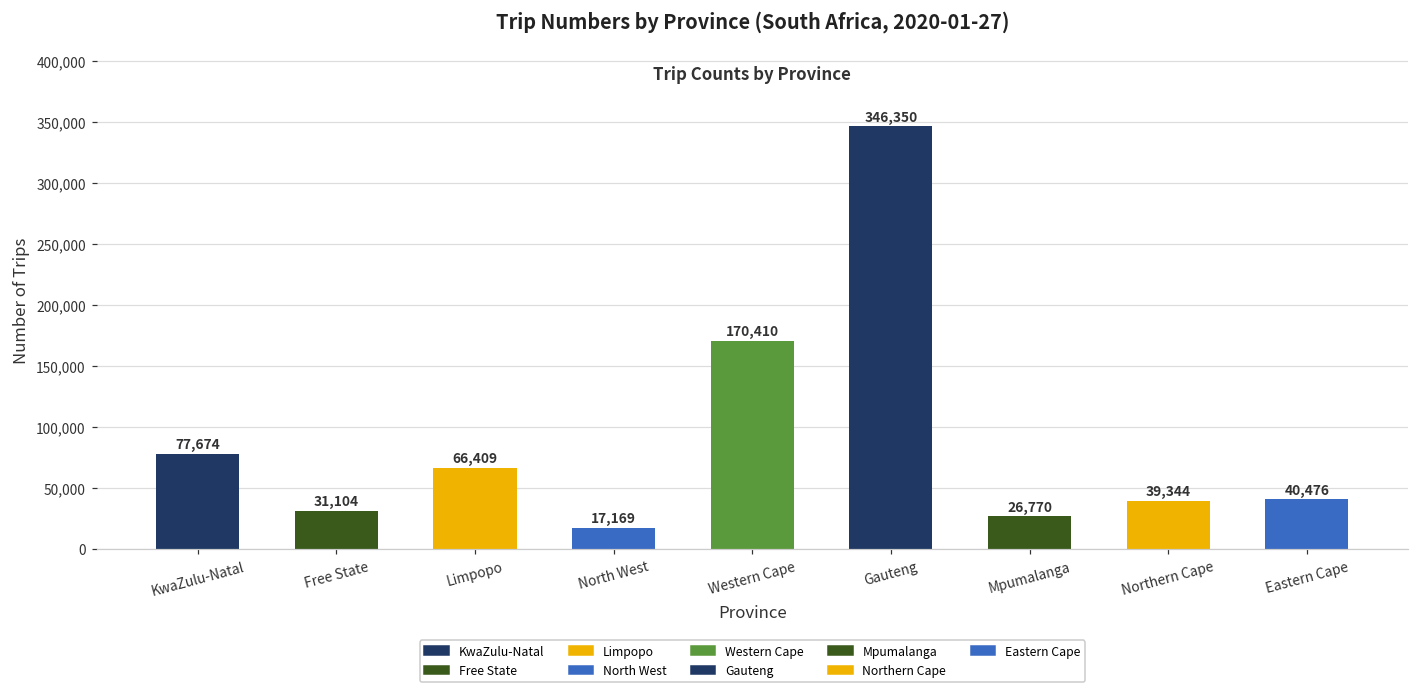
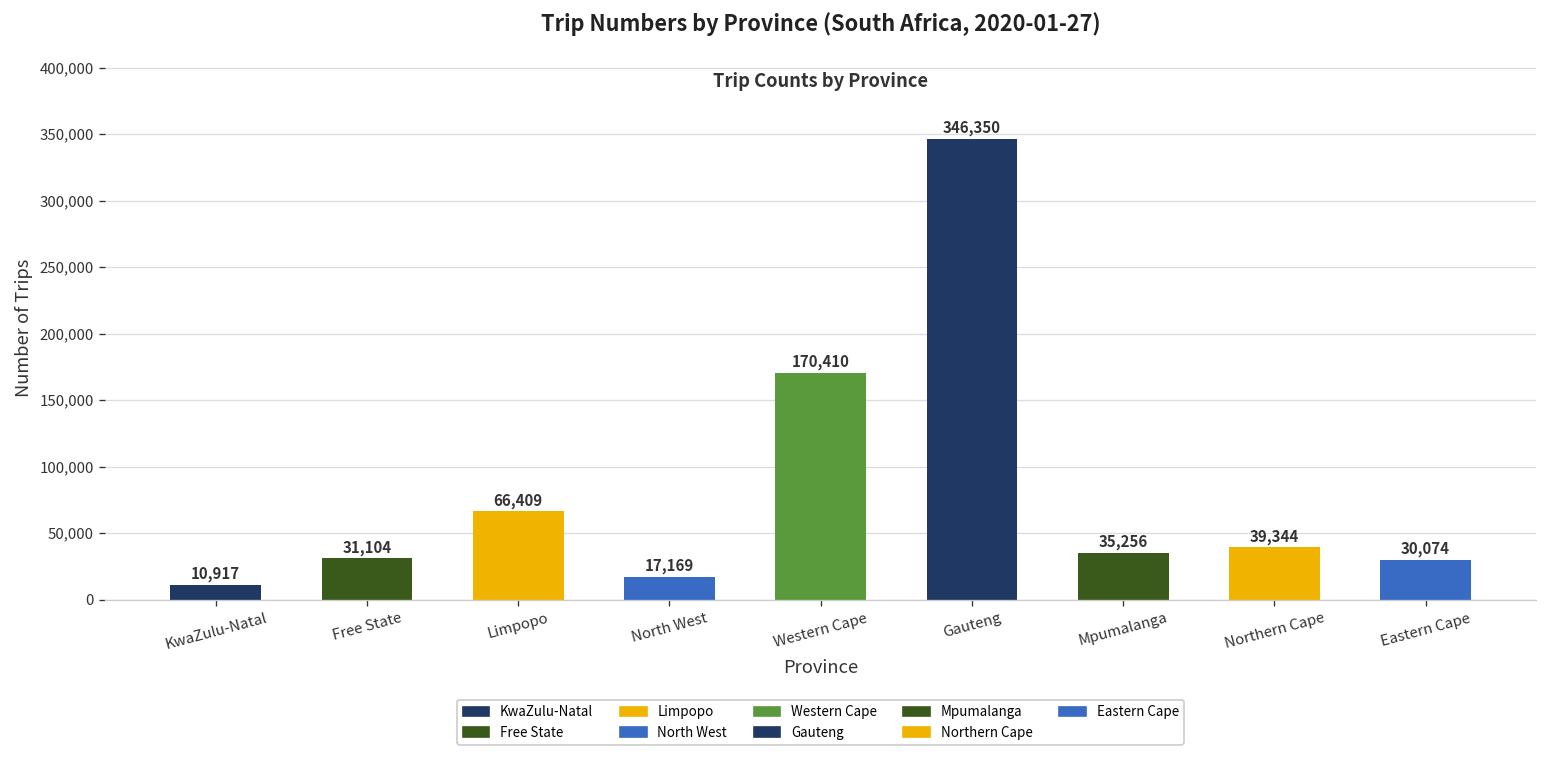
  {
-   "KwaZulu-Natal": "77,674",
+   "KwaZulu-Natal": "10,917",
    "Free State": "31,104",
    "Limpopo": "66,409",
    "North West": "17,169",
    "Western Cape": "170,410",
    "Gauteng": "346,350",
-   "Mpumalanga": "26,770",
+   "Mpumalanga": "35,256",
    "Northern Cape": "39,344",
-   "Eastern Cape": "40,476"
+   "Eastern Cape": "30,074"
  }
